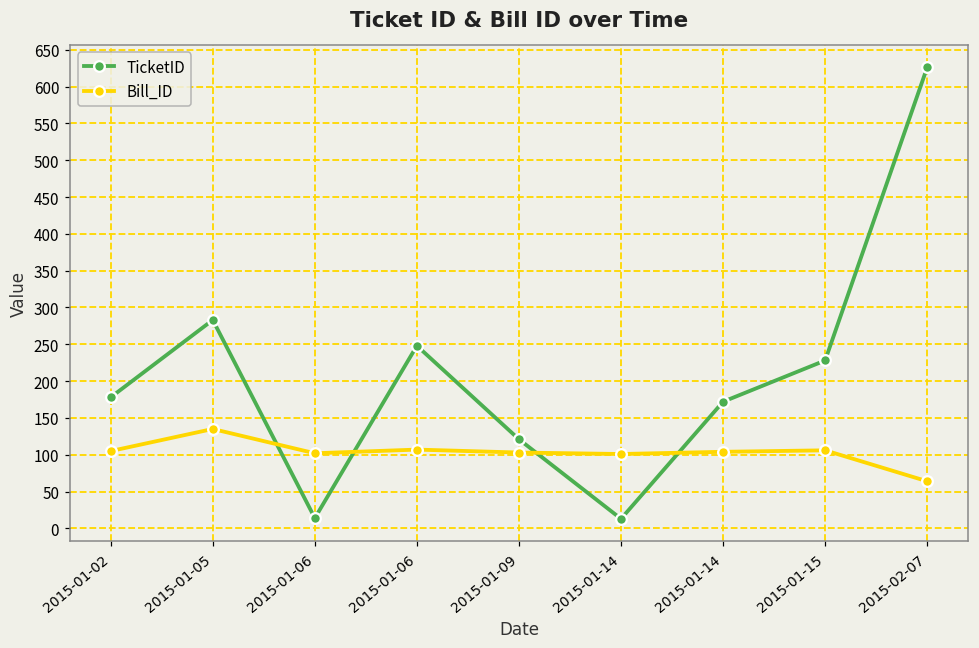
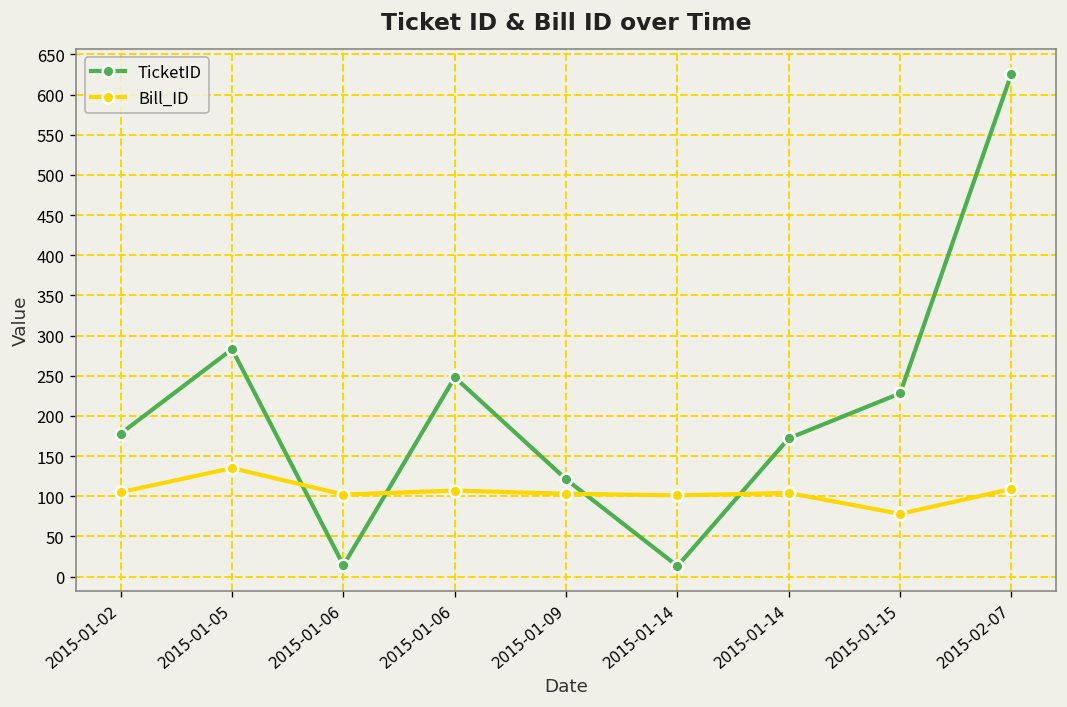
  {
    "TicketID": {
      "2015-01-02": 180,
      "2015-01-05": 280,
      "2015-01-09": 120,
      "2015-01-15": 230,
      "2015-02-07": 630
    },
    "Bill_ID": {
      "2015-01-02": 110,
      "2015-01-05": 140,
      "2015-01-09": 100,
-     "2015-01-15": 110,
-     "2015-02-07": 60
+     "2015-01-15": 80,
+     "2015-02-07": 110
    }
  }
